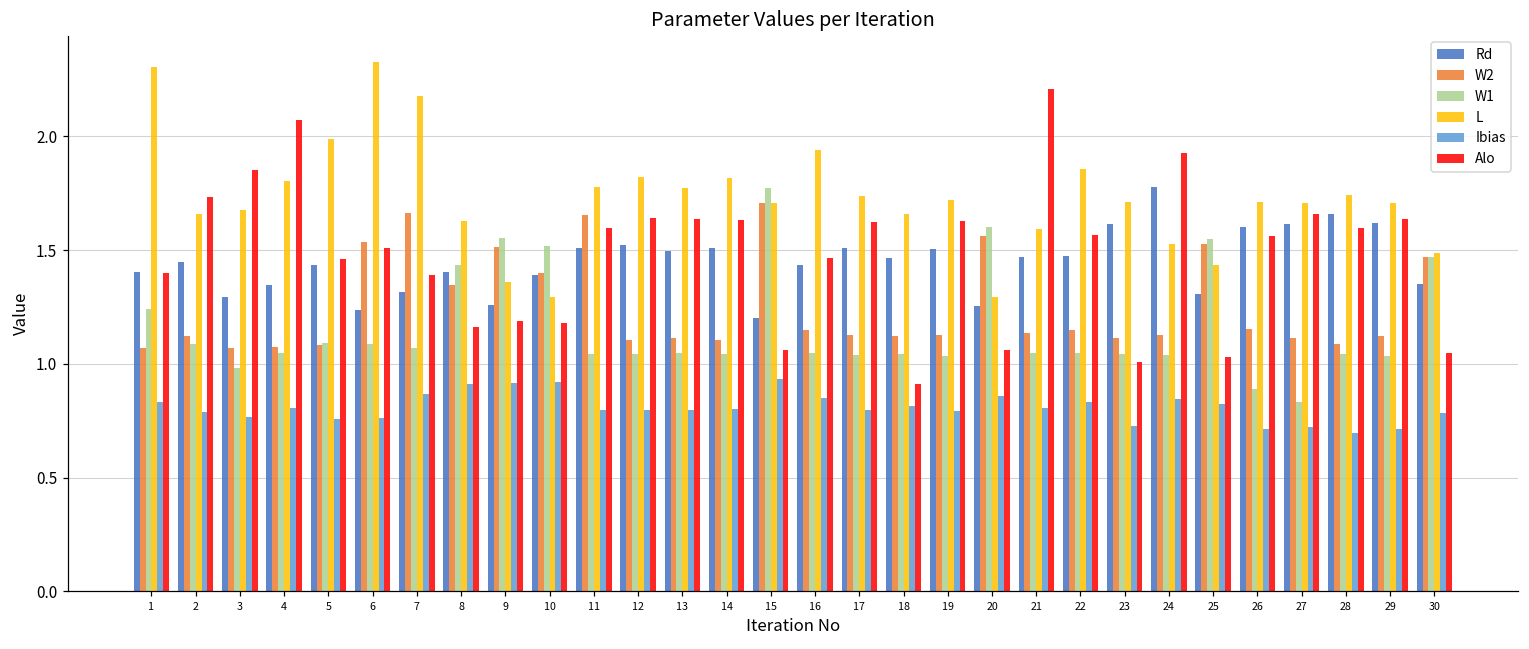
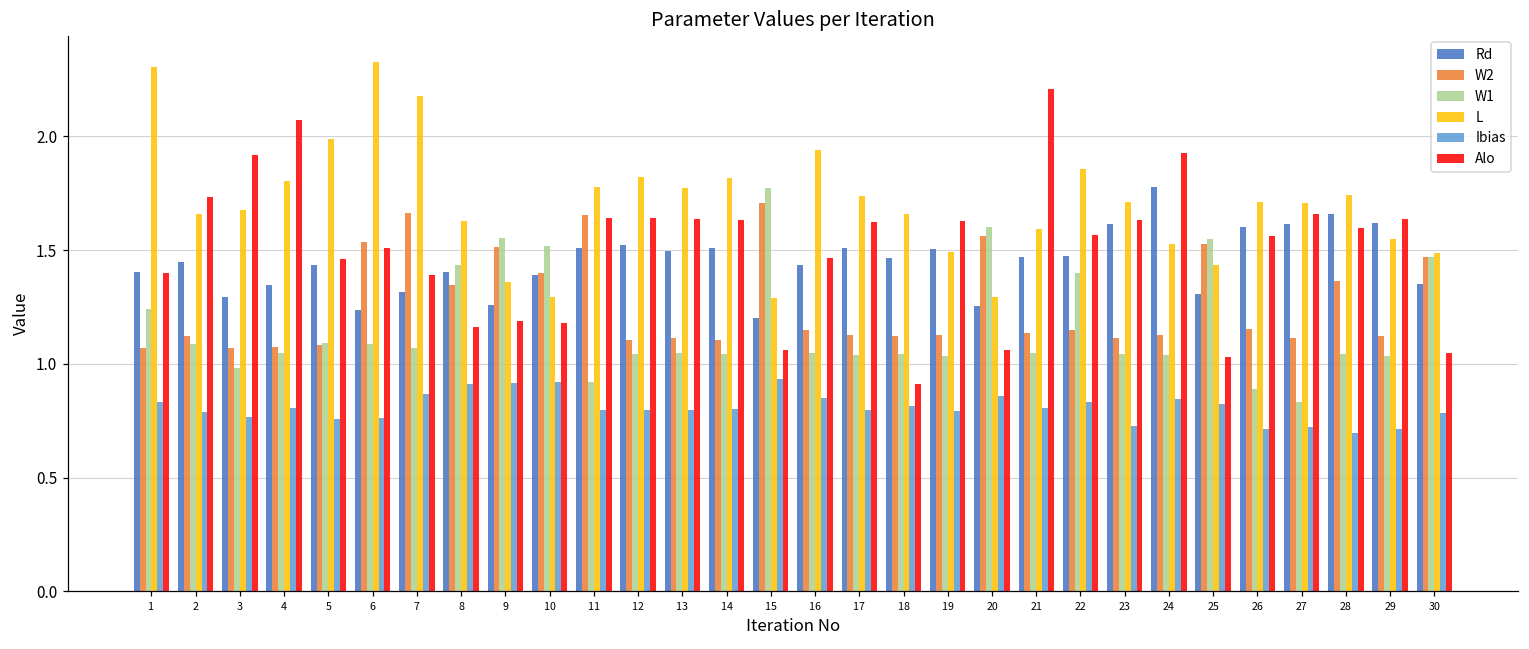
  {
    "W2": {
      "1": 1.07,
      "2": 1.12,
      "3": 1.07,
      "4": 1.07,
      "5": 1.08,
      "6": 1.54,
      "7": 1.66,
      "8": 1.35,
      "9": 1.52,
      "10": 1.40,
      "11": 1.65,
      "12": 1.10,
      "13": 1.11,
      "14": 1.11,
      "15": 1.71,
      "16": 1.15,
      "17": 1.13,
      "18": 1.12,
      "19": 1.13,
      "20": 1.56,
      "21": 1.13,
      "22": 1.15,
      "23": 1.11,
      "24": 1.13,
      "25": 1.53,
      "26": 1.15,
      "27": 1.11,
-     "28": 1.09,
+     "28": 1.36,
      "29": 1.12,
      "30": 1.47
    },
    "W1": {
      "1": 1.24,
      "2": 1.09,
      "3": 0.98,
      "4": 1.05,
      "5": 1.09,
      "6": 1.09,
      "7": 1.07,
      "8": 1.43,
      "9": 1.55,
      "10": 1.52,
-     "11": 1.04,
+     "11": 0.92,
      "12": 1.04,
      "13": 1.05,
      "14": 1.04,
      "15": 1.77,
      "16": 1.05,
      "17": 1.04,
      "18": 1.04,
      "19": 1.04,
      "20": 1.60,
      "21": 1.05,
-     "22": 1.05,
+     "22": 1.40,
      "23": 1.04,
      "24": 1.04,
      "25": 1.55,
      "26": 0.89,
      "27": 0.83,
      "28": 1.04,
      "29": 1.03,
      "30": 1.47
    },
    "L": {
      "1": 2.30,
      "2": 1.66,
      "3": 1.67,
      "4": 1.80,
      "5": 1.99,
      "6": 2.33,
      "7": 2.17,
      "8": 1.63,
      "9": 1.36,
      "10": 1.30,
      "11": 1.78,
      "12": 1.82,
      "13": 1.77,
      "14": 1.82,
-     "15": 1.71,
+     "15": 1.29,
      "16": 1.94,
      "17": 1.74,
      "18": 1.66,
-     "19": 1.72,
+     "19": 1.49,
      "20": 1.30,
      "21": 1.59,
      "22": 1.86,
      "23": 1.71,
      "24": 1.53,
      "25": 1.43,
      "26": 1.71,
      "27": 1.71,
      "28": 1.74,
-     "29": 1.71,
+     "29": 1.55,
      "30": 1.49
    },
    "Alo": {
      "1": 1.40,
      "2": 1.73,
-     "3": 1.85,
+     "3": 1.92,
      "4": 2.07,
      "5": 1.46,
      "6": 1.51,
      "7": 1.39,
      "8": 1.16,
      "9": 1.19,
      "10": 1.18,
-     "11": 1.60,
+     "11": 1.64,
      "12": 1.64,
      "13": 1.63,
      "14": 1.63,
      "15": 1.06,
      "16": 1.46,
      "17": 1.62,
      "18": 0.91,
      "19": 1.63,
      "20": 1.06,
      "21": 2.21,
      "22": 1.57,
-     "23": 1.01,
+     "23": 1.63,
      "24": 1.93,
      "25": 1.03,
      "26": 1.56,
      "27": 1.66,
      "28": 1.60,
      "29": 1.64,
      "30": 1.05
    }
  }
